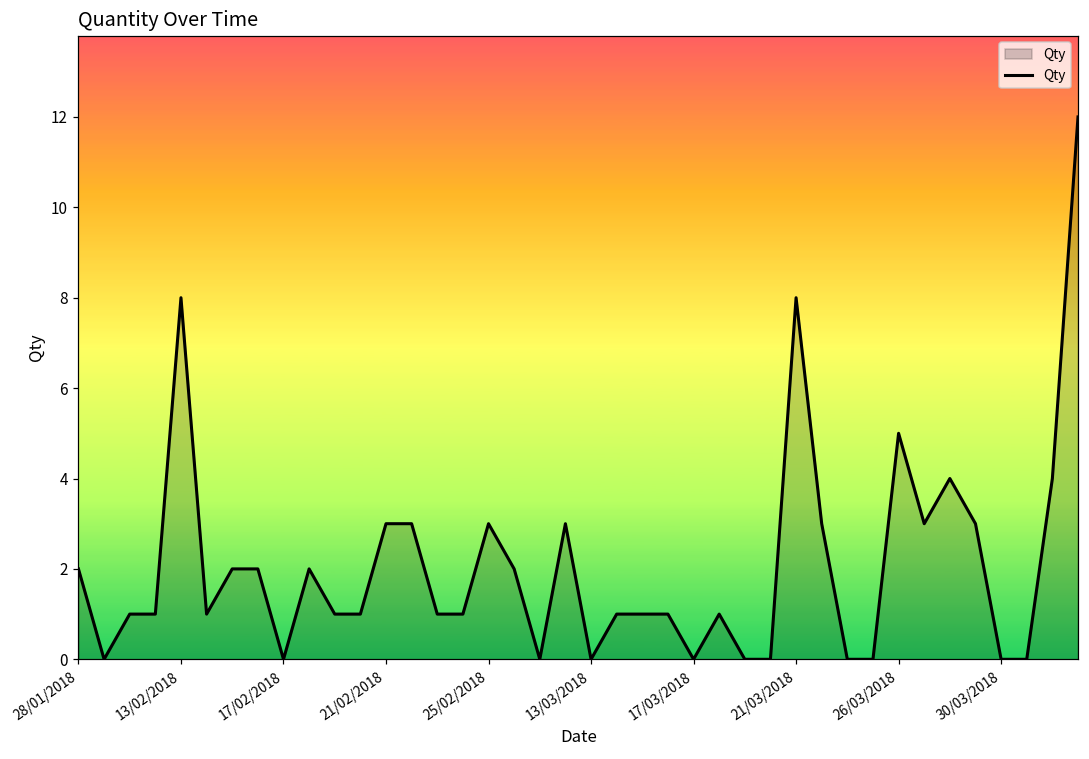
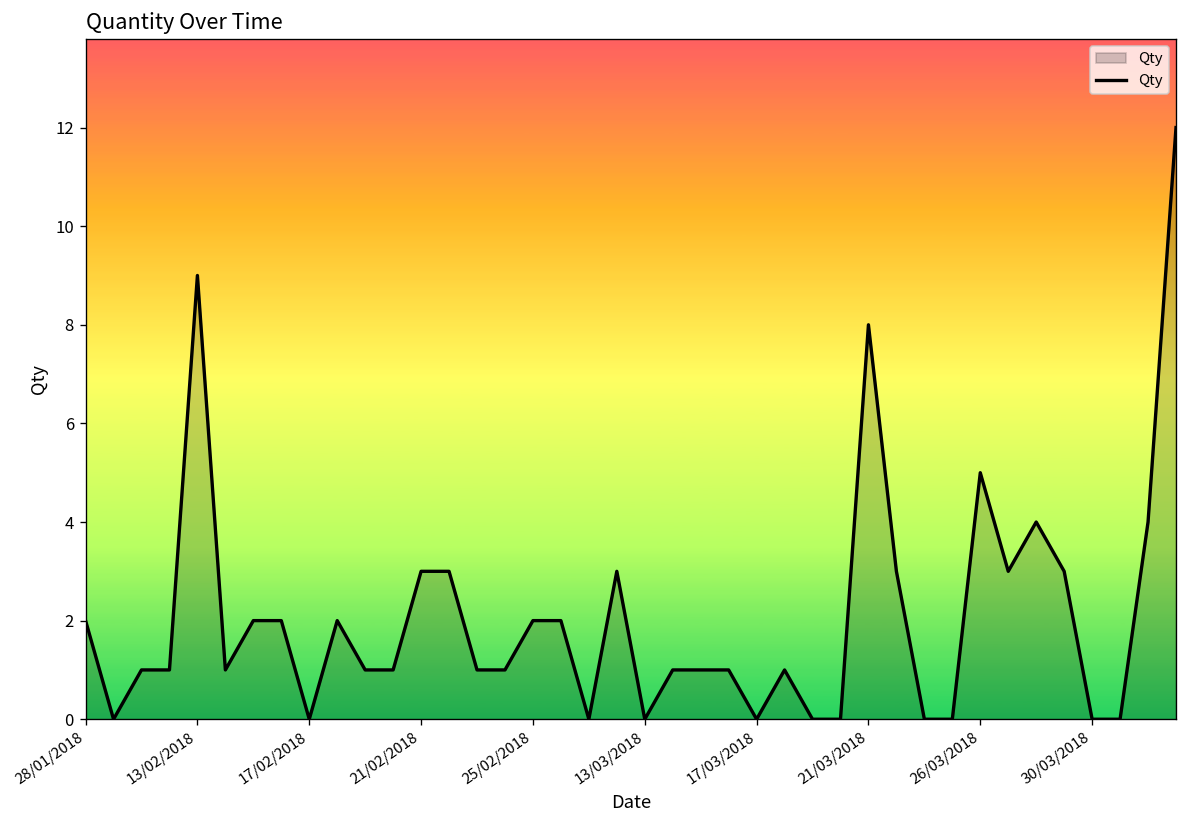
  {
    "28/01/2018": 2,
-   "13/02/2018": 8,
+   "13/02/2018": 9,
    "17/02/2018": 0,
    "21/02/2018": 3,
-   "25/02/2018": 3,
+   "25/02/2018": 2,
    "13/03/2018": 0,
    "17/03/2018": 0,
    "21/03/2018": 8,
    "26/03/2018": 5,
    "30/03/2018": 0
  }
